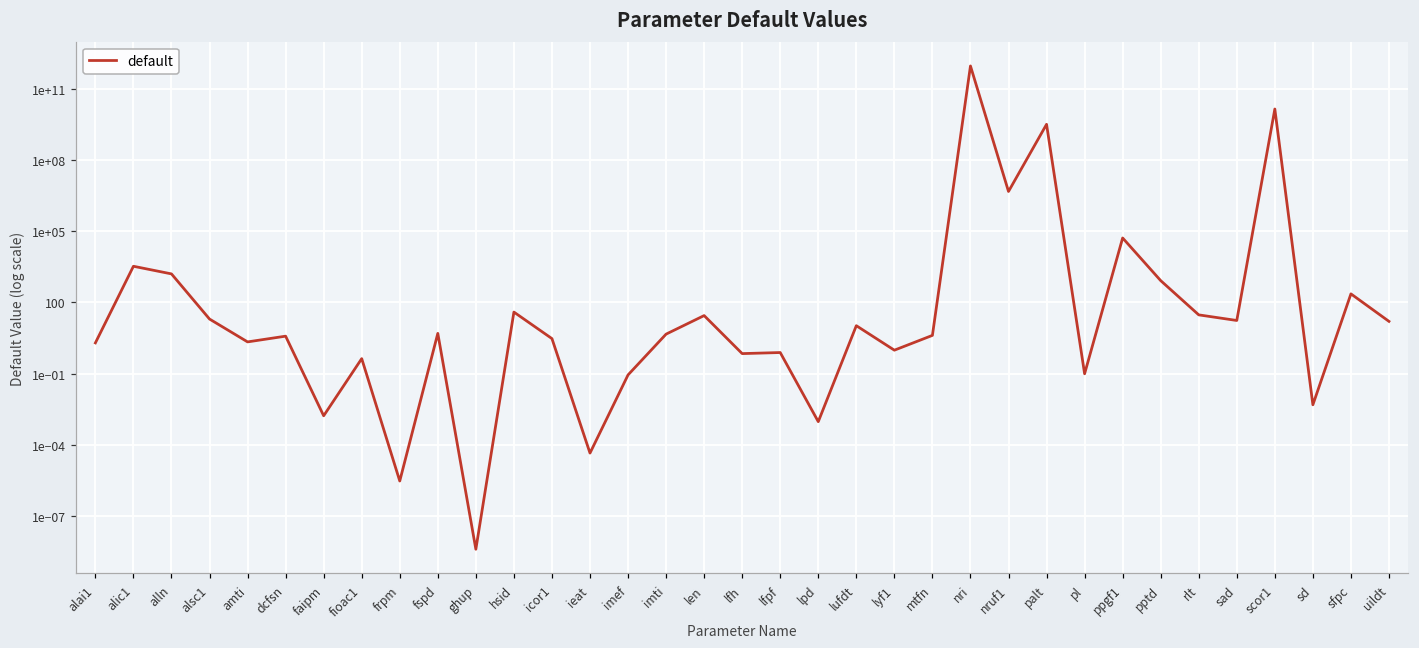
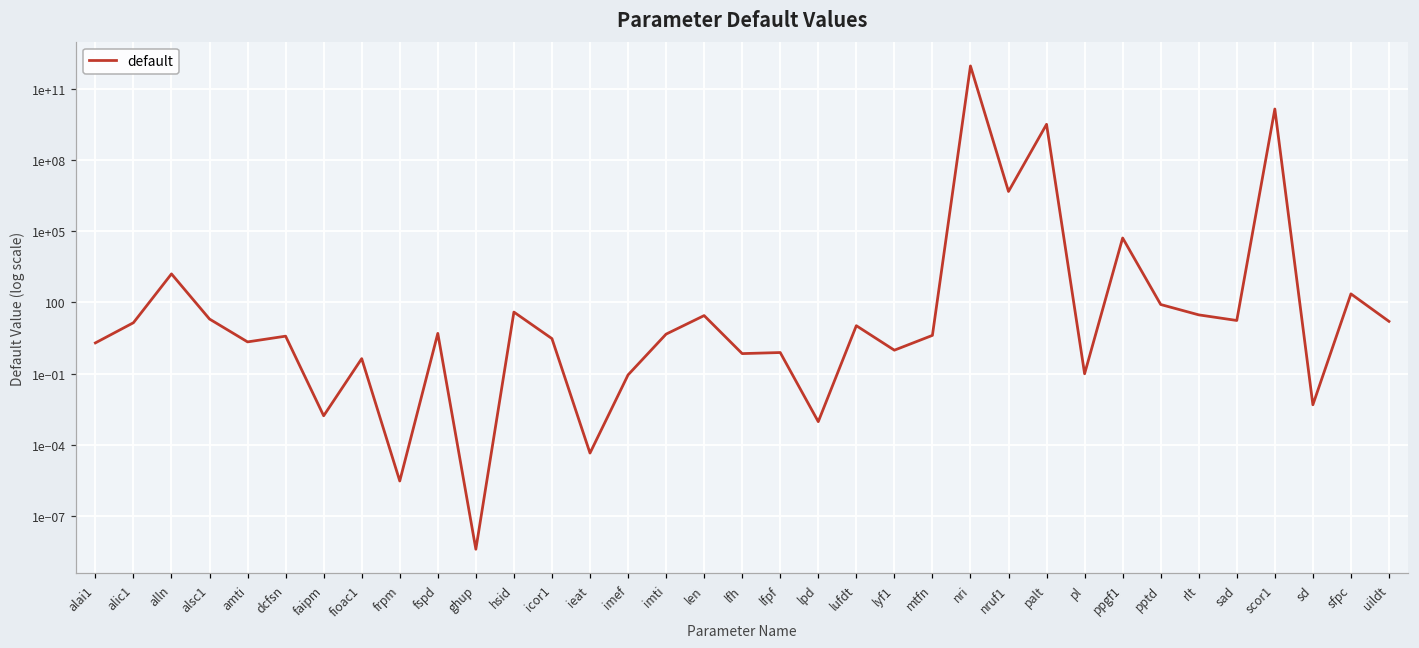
  {
    "alai1": 2,
-   "alic1": 3000,
+   "alic1": 10,
    "alln": 2000,
    "alsc1": 20,
    "amti": 2,
    "dcfsn": 4,
    "faipm": 0.002,
    "fioac1": 0.4,
    "frpm": 0.000003,
    "fspd": 5,
    "ghup": 0.000000004,
    "hsid": 40,
    "icor1": 3,
    "ieat": 0.00005,
    "imef": 0.09,
    "imti": 5,
    "len": 30,
    "lfh": 0.7,
    "lfpf": 0.8,
    "lpd": 0.001,
    "lufdt": 10,
    "lyf1": 1,
    "mtfn": 4,
    "nri": 900000000000,
    "nruf1": 5000000,
    "palt": 3000000000,
    "pl": 0.1,
    "ppgf1": 50000,
-   "pptd": 800,
+   "pptd": 80,
    "rlt": 30,
    "sad": 20,
    "scor1": 10000000000,
    "sd": 0.005,
    "sfpc": 200,
    "uildt": 20
  }
